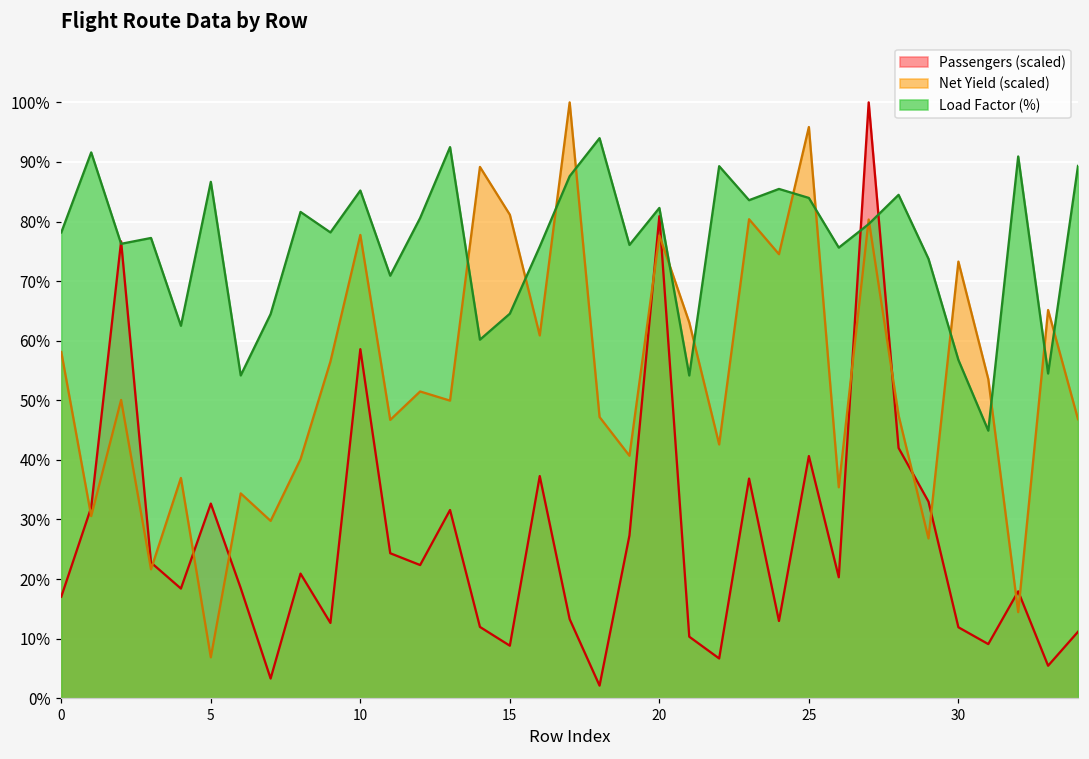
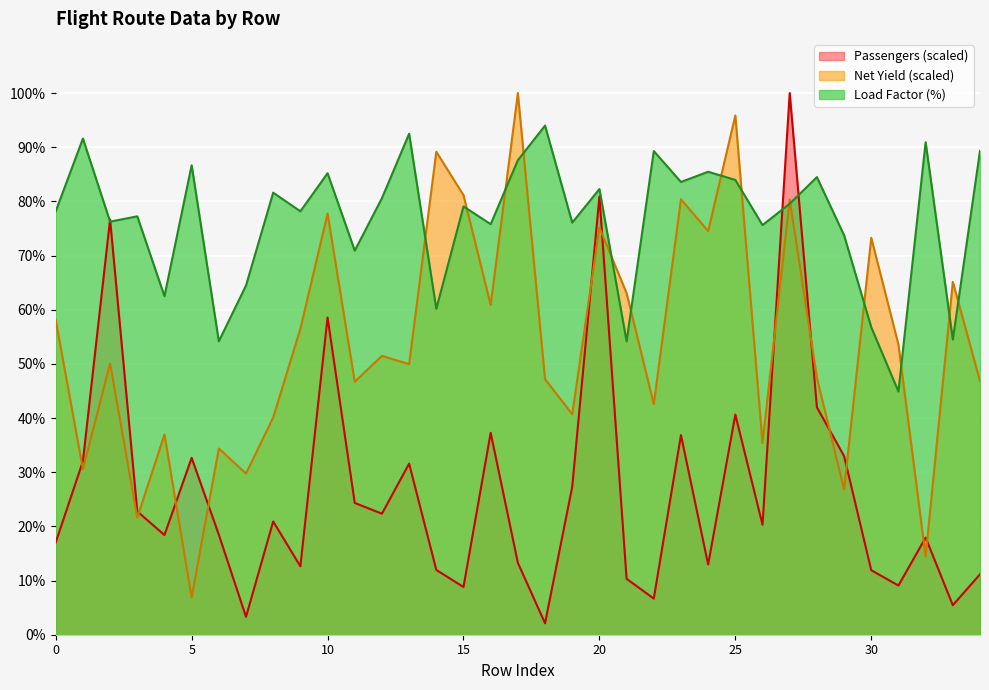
  {
    "Passengers (scaled)": {
      "0": "17%",
      "5": "33%",
      "10": "59%",
      "15": "9%",
      "20": "81%",
      "25": "41%",
      "30": "12%"
    },
    "Net Yield (scaled)": {
      "0": "58%",
      "5": "7%",
      "10": "78%",
      "15": "81%",
-     "20": "78%",
+     "20": "75%",
      "25": "96%",
      "30": "73%"
    },
    "Load Factor (%)": {
      "0": "78%",
      "5": "87%",
      "10": "85%",
-     "15": "65%",
+     "15": "79%",
      "20": "82%",
      "25": "84%",
      "30": "57%"
    }
  }
